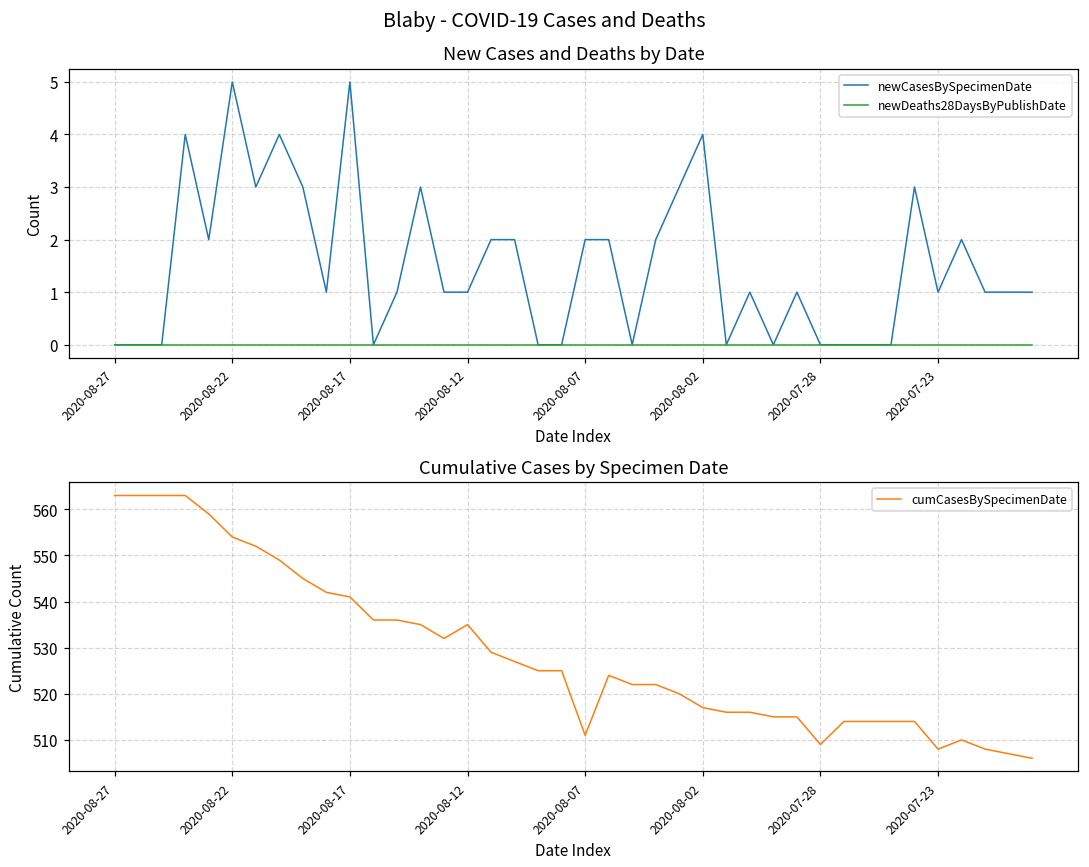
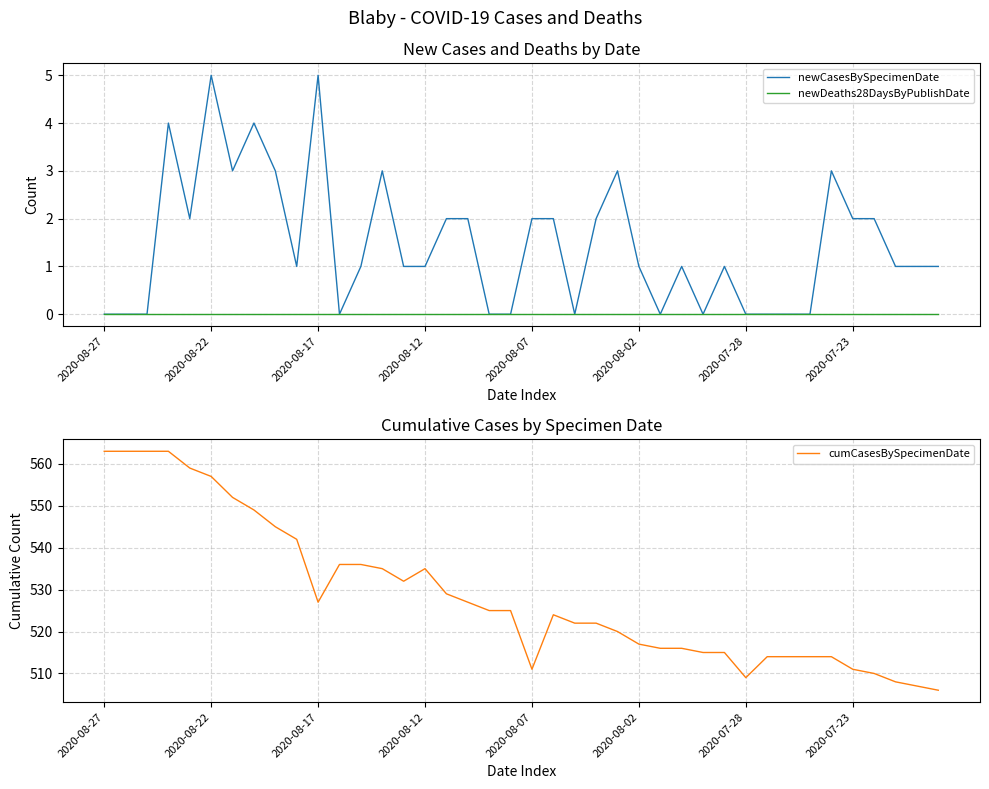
  {
    "New Cases and Deaths by Date": {
      "newCasesBySpecimenDate": {
        "2020-08-22": 5,
        "2020-08-17": 5,
        "2020-08-12": 1,
        "2020-08-07": 2,
-       "2020-08-02": 4,
-       "2020-07-23": 1
+       "2020-08-02": 1,
+       "2020-07-23": 2
      },
      "newDeaths28DaysByPublishDate": {
        "2020-08-22": 0,
        "2020-08-17": 0,
        "2020-08-12": 0,
        "2020-08-07": 0,
        "2020-08-02": 0,
        "2020-07-23": 0
      }
    },
    "Cumulative Cases by Specimen Date": {
      "2020-08-27": 563,
-     "2020-08-22": 554,
-     "2020-08-17": 541,
+     "2020-08-22": 557,
+     "2020-08-17": 527,
      "2020-08-12": 535,
      "2020-08-07": 511,
      "2020-08-02": 517,
      "2020-07-28": 509,
-     "2020-07-23": 508
+     "2020-07-23": 511
    }
  }
